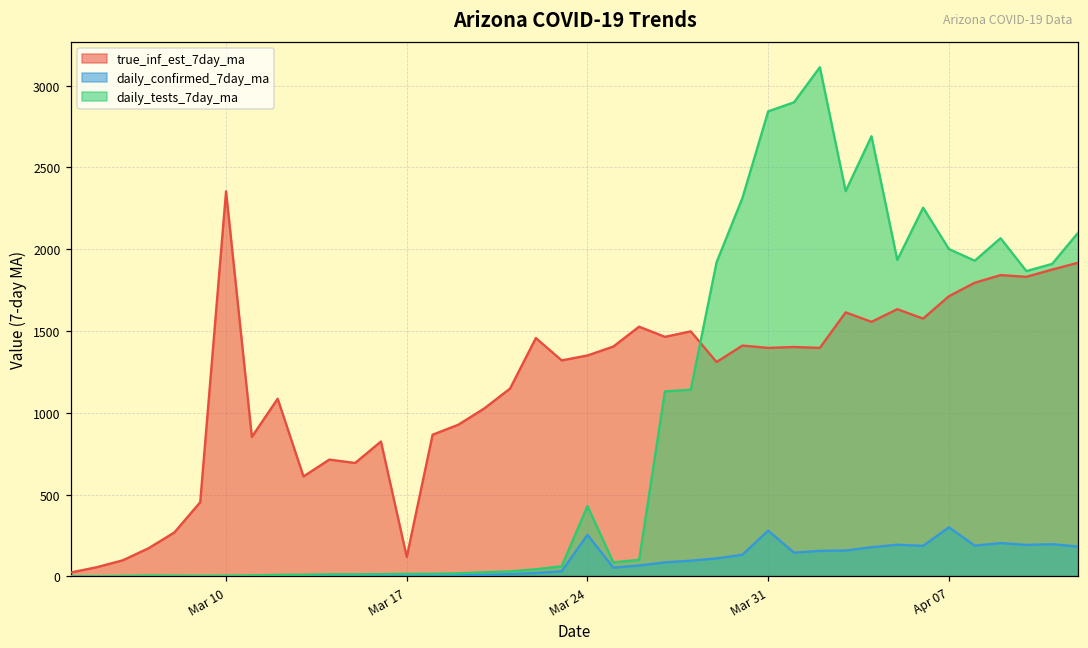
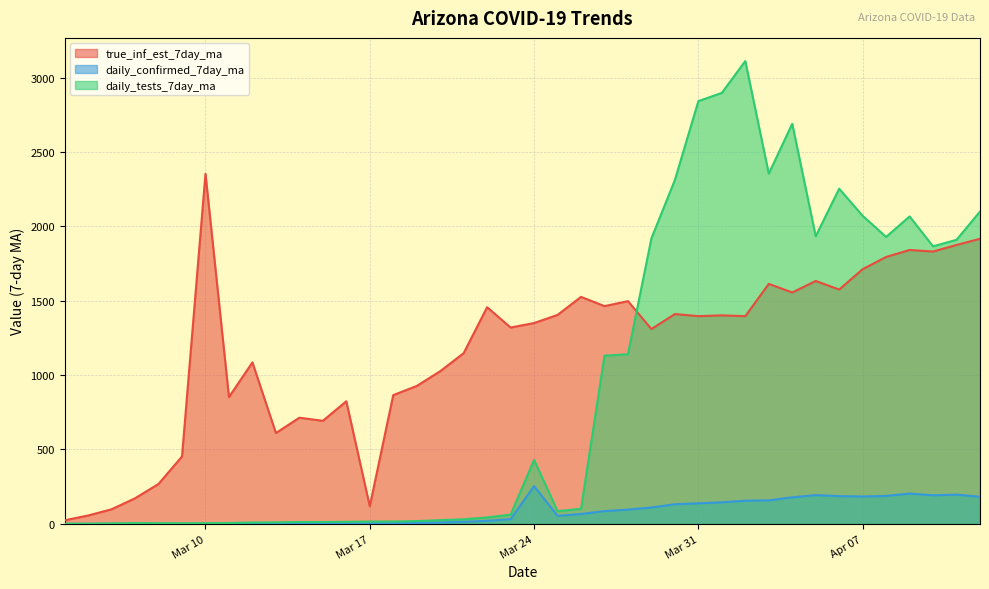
  {
    "true_inf_est_7day_ma": {
      "Mar 10": 2350,
      "Mar 17": 120,
      "Mar 24": 1350,
      "Mar 31": 1400,
      "Apr 07": 1710
    },
    "daily_confirmed_7day_ma": {
      "Mar 24": 250,
-     "Mar 31": 280,
-     "Apr 07": 300
+     "Mar 31": 140,
+     "Apr 07": 180
    },
    "daily_tests_7day_ma": {
      "Mar 24": 430,
      "Mar 31": 2840,
-     "Apr 07": 2000
+     "Apr 07": 2070
    }
  }
